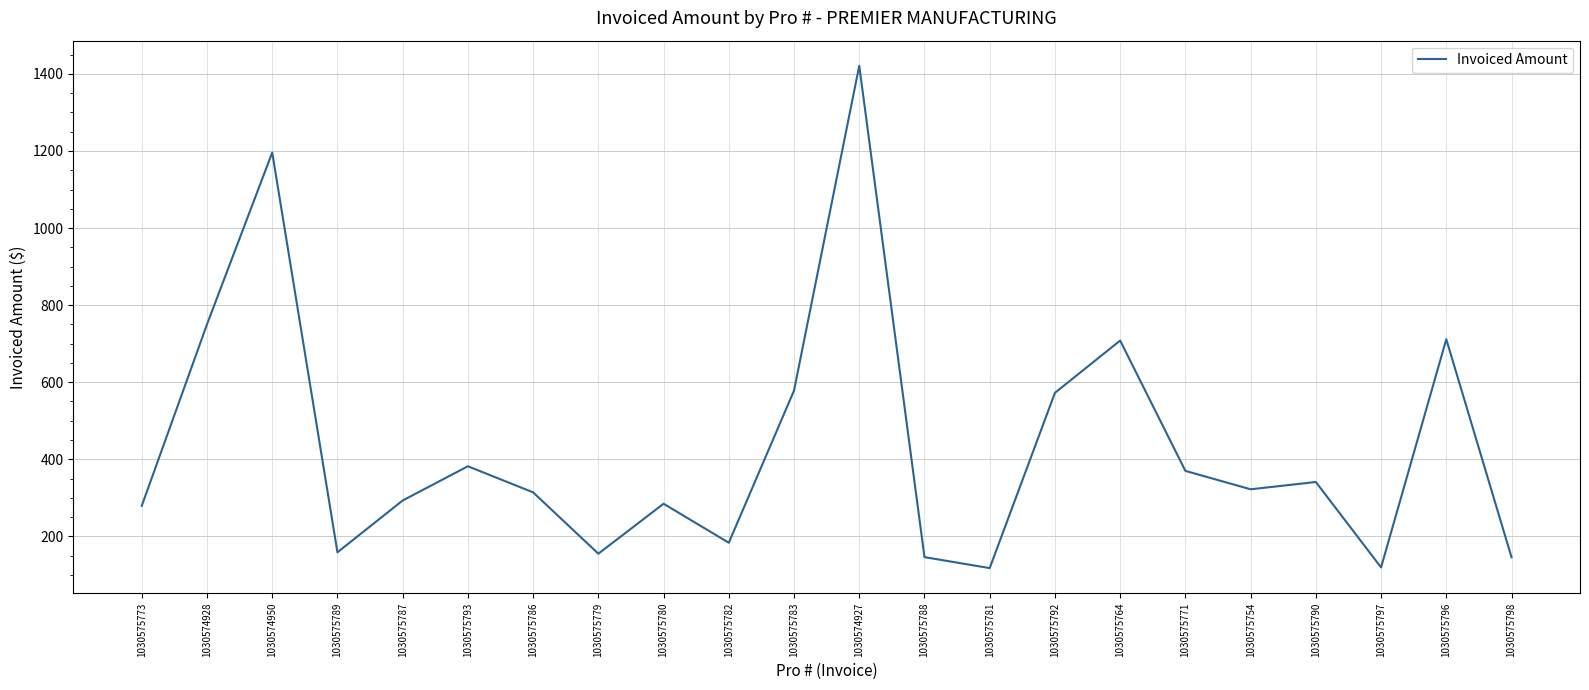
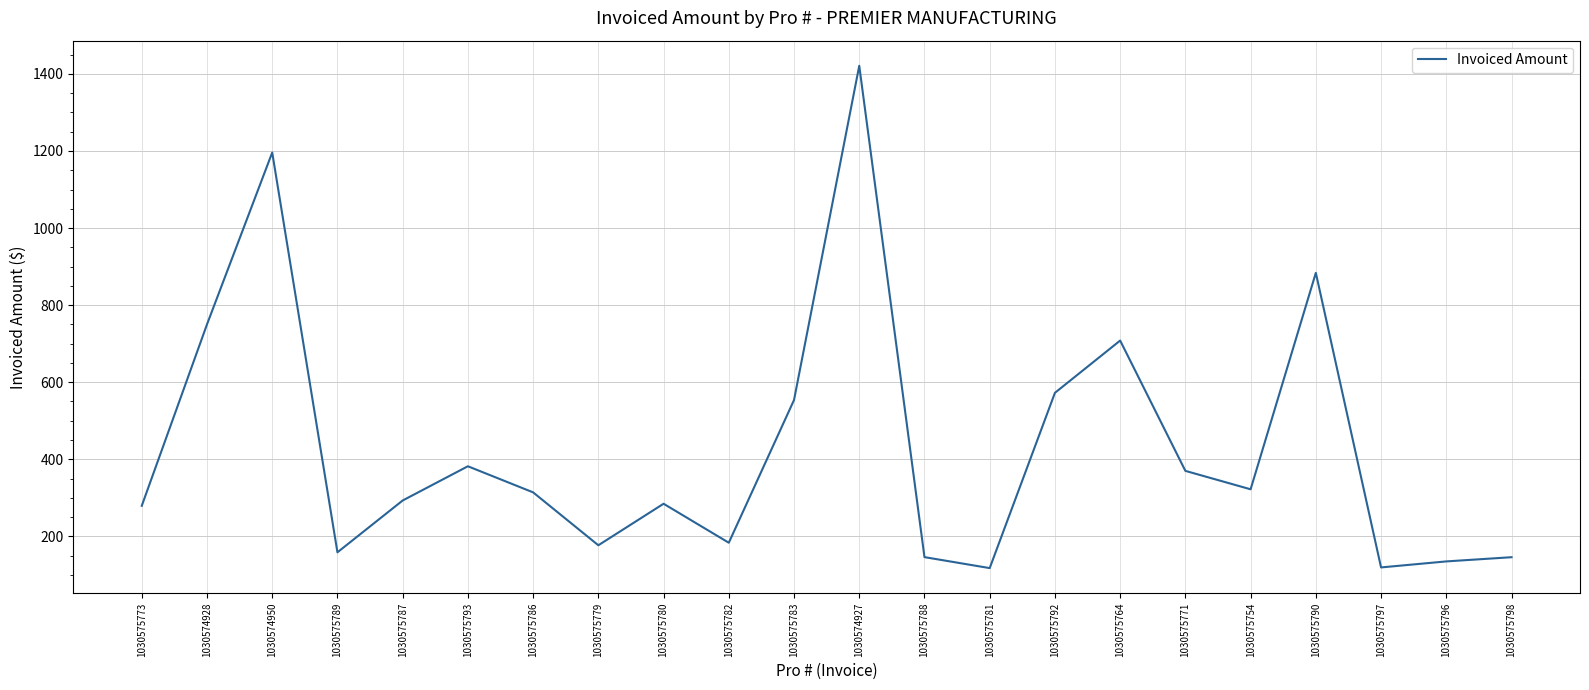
  {
    "1030575773": 280,
    "1030574928": 750,
    "1030574950": 1200,
    "1030575789": 160,
    "1030575787": 290,
    "1030575793": 380,
    "1030575786": 310,
-   "1030575779": 150,
+   "1030575779": 180,
    "1030575780": 280,
    "1030575782": 180,
-   "1030575783": 580,
+   "1030575783": 550,
    "1030574927": 1420,
    "1030575788": 150,
    "1030575781": 120,
    "1030575792": 570,
    "1030575764": 710,
    "1030575771": 370,
    "1030575754": 320,
-   "1030575790": 340,
+   "1030575790": 880,
    "1030575797": 120,
-   "1030575796": 710,
+   "1030575796": 130,
    "1030575798": 150
  }
